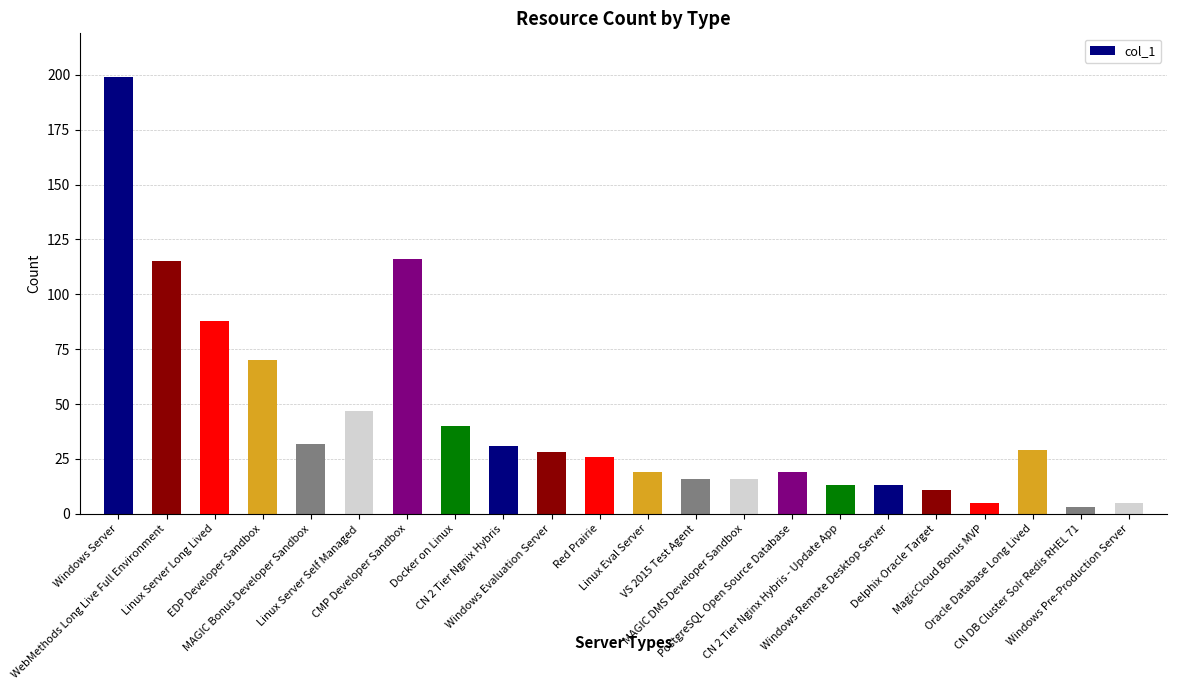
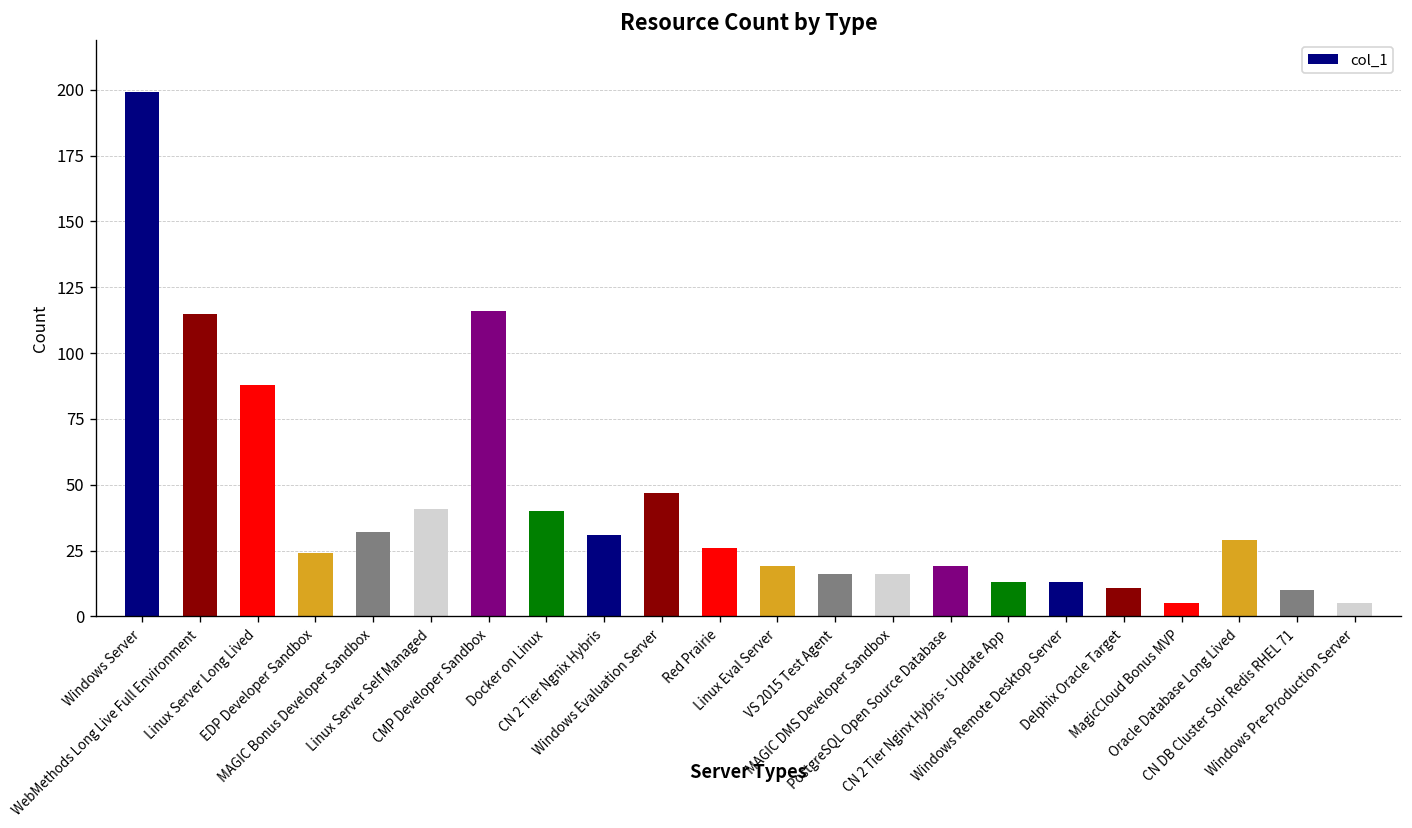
  {
    "Windows Server": 199,
    "WebMethods Long Live Full Environment": 115,
    "Linux Server Long Lived": 88,
-   "EDP Developer Sandbox": 70,
+   "EDP Developer Sandbox": 24,
    "MAGIC Bonus Developer Sandbox": 32,
-   "Linux Server Self Managed": 47,
+   "Linux Server Self Managed": 41,
    "CMP Developer Sandbox": 116,
    "Docker on Linux": 40,
    "CN 2 Tier Ngnix Hybris": 31,
-   "Windows Evaluation Server": 28,
+   "Windows Evaluation Server": 47,
    "Red Prairie": 26,
    "Linux Eval Server": 19,
    "VS 2015 Test Agent": 16,
    "MAGIC DMS Developer Sandbox": 16,
    "PostgreSQL Open Source Database": 19,
    "CN 2 Tier Nginx Hybris - Update App": 13,
    "Windows Remote Desktop Server": 13,
    "Delphix Oracle Target": 11,
    "MagicCloud Bonus MVP": 5,
    "Oracle Database Long Lived": 29,
-   "CN DB Cluster Solr Redis RHEL 71": 3,
+   "CN DB Cluster Solr Redis RHEL 71": 10,
    "Windows Pre-Production Server": 5
  }
